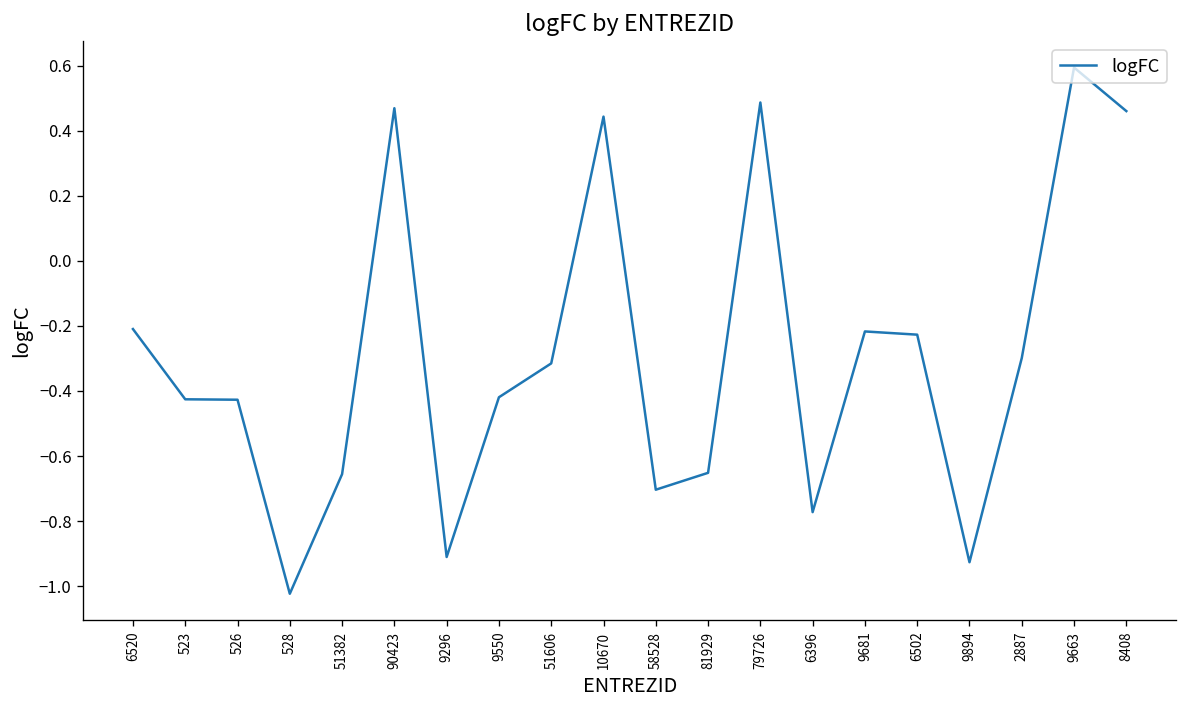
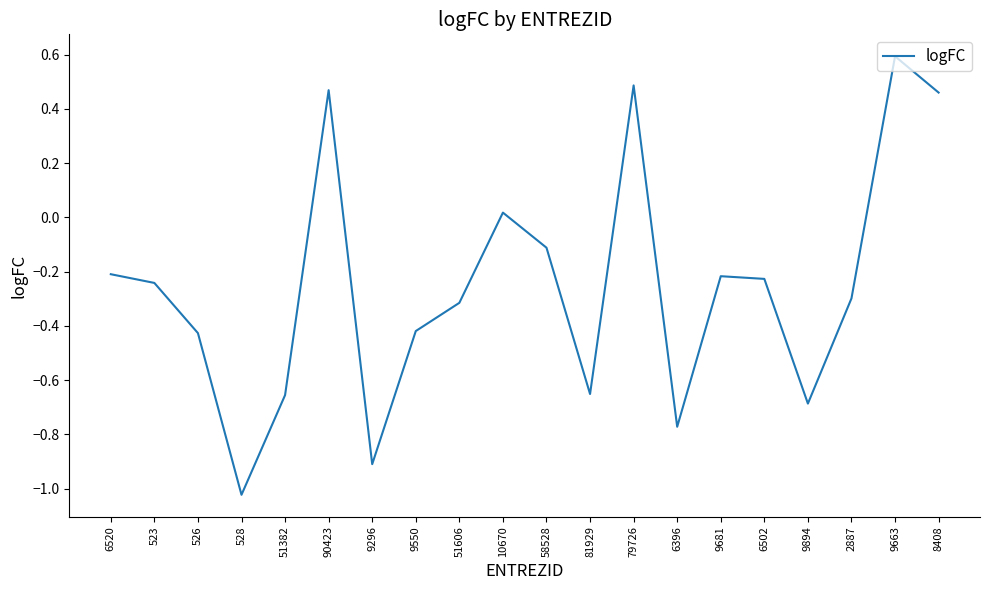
  {
    "6520": -0.21,
-   "523": -0.43,
+   "523": -0.24,
    "526": -0.43,
    "528": -1.02,
    "51382": -0.66,
    "90423": 0.47,
    "9296": -0.91,
    "9550": -0.42,
    "51606": -0.32,
-   "10670": 0.44,
-   "58528": -0.70,
+   "10670": 0.02,
+   "58528": -0.11,
    "81929": -0.65,
    "79726": 0.49,
    "6396": -0.77,
    "9681": -0.22,
    "6502": -0.23,
-   "9894": -0.93,
+   "9894": -0.69,
    "2887": -0.30,
    "8408": 0.46
  }
